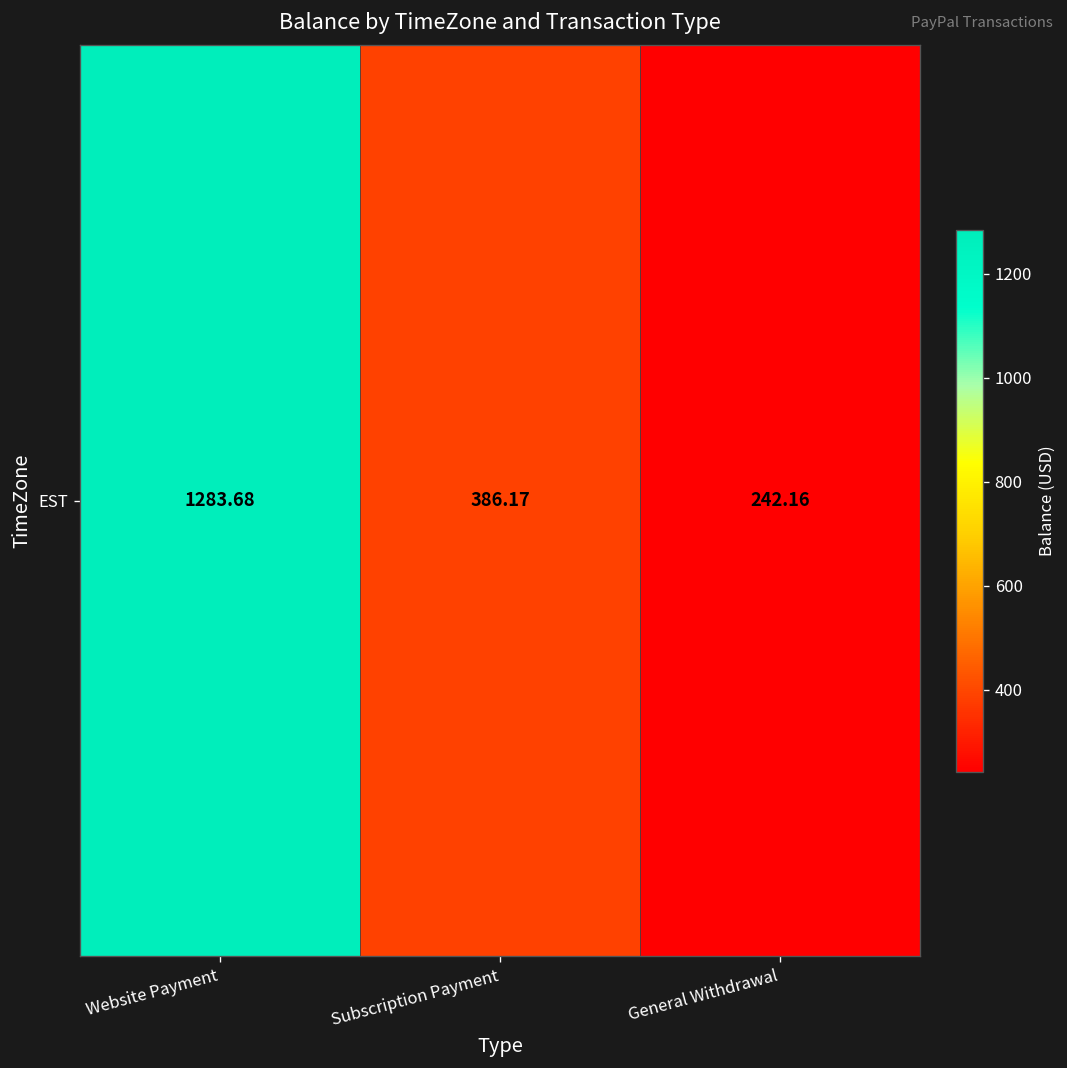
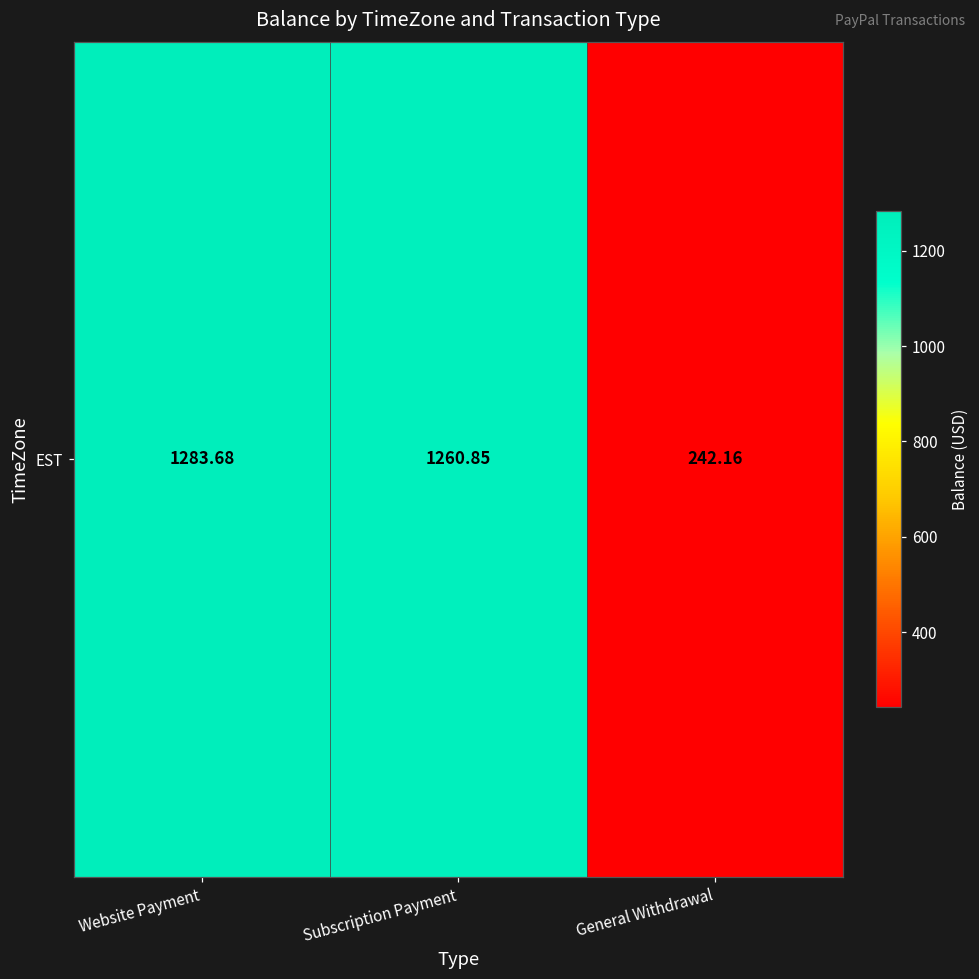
  {
    "EST": {
      "Website Payment": 1283.68,
-     "Subscription Payment": 386.17,
+     "Subscription Payment": 1260.85,
      "General Withdrawal": 242.16
    }
  }
